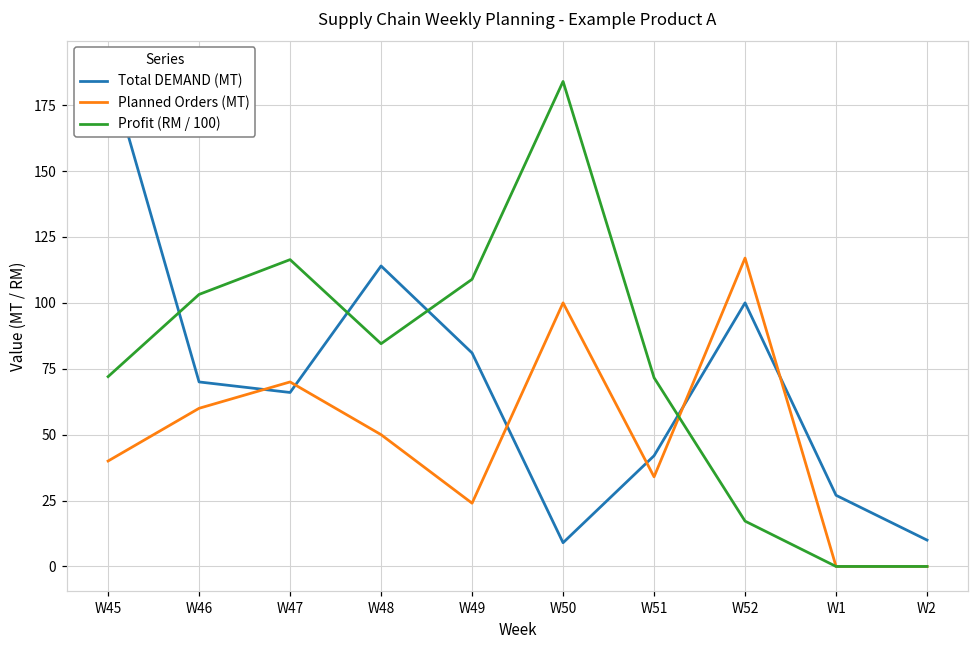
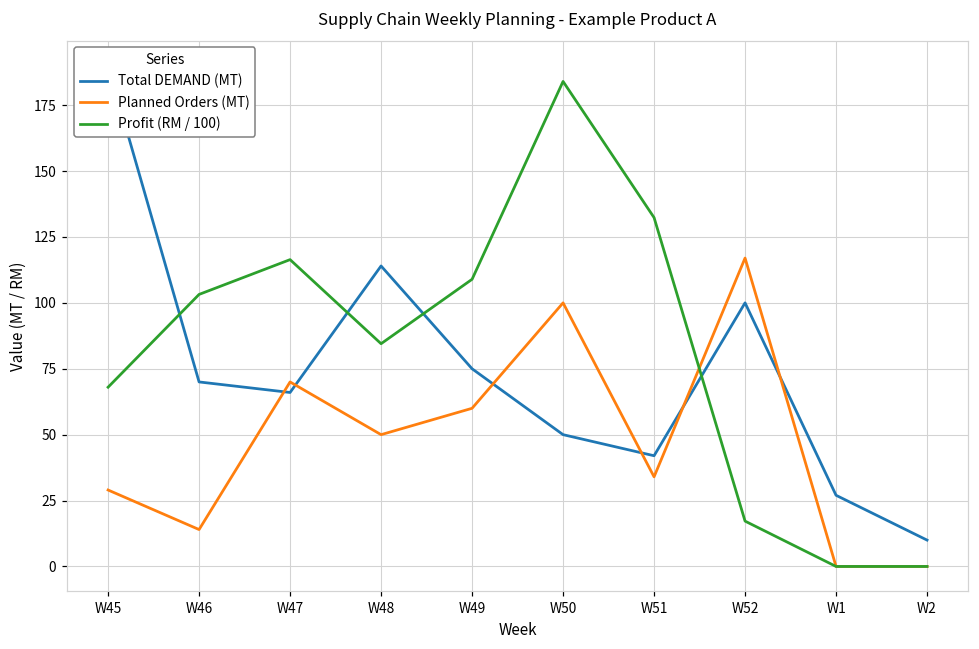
  {
    "Total DEMAND (MT)": {
      "W46": 70,
      "W47": 66,
      "W48": 114,
-     "W49": 81,
-     "W50": 9,
+     "W49": 75,
+     "W50": 50,
      "W51": 42,
      "W52": 100,
      "W1": 27,
      "W2": 10
    },
    "Planned Orders (MT)": {
-     "W45": 40,
-     "W46": 60,
+     "W45": 29,
+     "W46": 14,
      "W47": 70,
      "W48": 50,
-     "W49": 24,
+     "W49": 60,
      "W50": 100,
      "W51": 34,
      "W52": 117
    },
    "Profit (RM / 100)": {
-     "W45": 72,
+     "W45": 68,
      "W46": 103,
      "W47": 116,
      "W48": 85,
      "W49": 109,
      "W50": 184,
-     "W51": 72,
+     "W51": 132,
      "W52": 17
    }
  }
